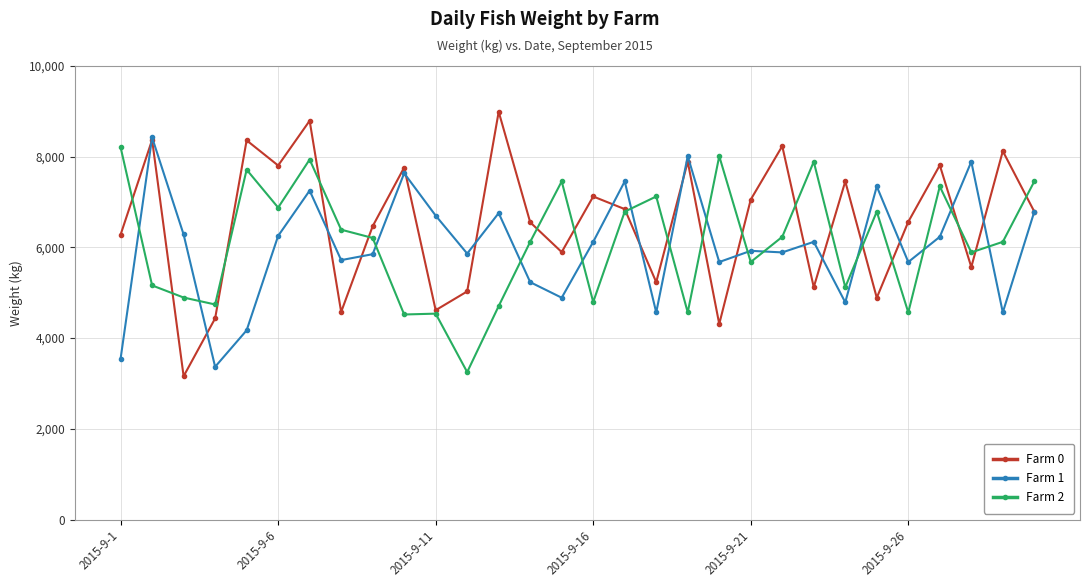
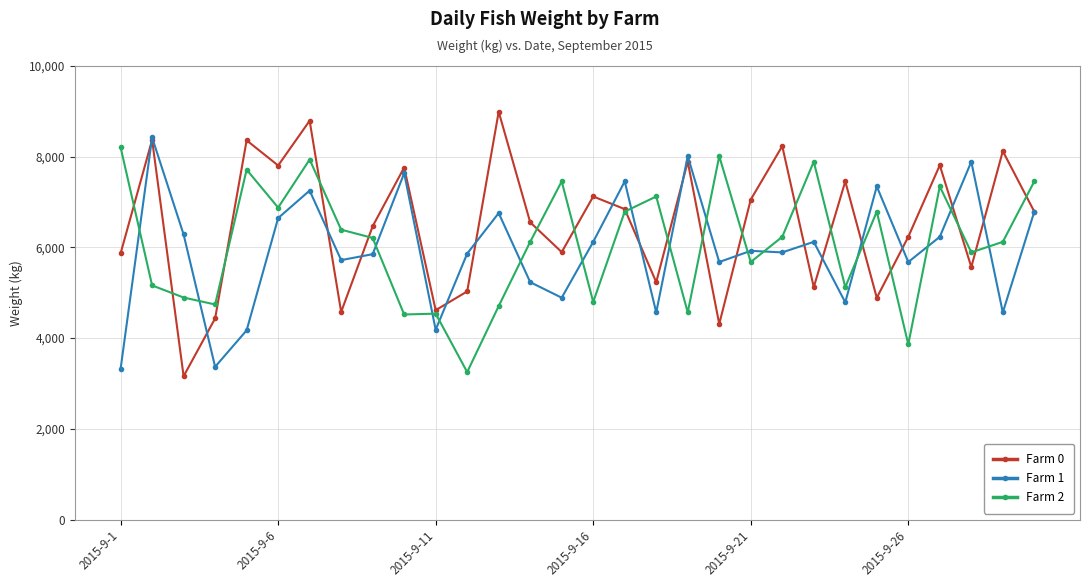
  {
    "Farm 0": {
-     "2015-9-1": "6,300",
+     "2015-9-1": "5,900",
      "2015-9-6": "7,800",
      "2015-9-11": "4,600",
      "2015-9-16": "7,100",
      "2015-9-21": "7,100",
-     "2015-9-26": "6,600"
+     "2015-9-26": "6,200"
    },
    "Farm 1": {
-     "2015-9-1": "3,500",
-     "2015-9-6": "6,300",
-     "2015-9-11": "6,700",
+     "2015-9-1": "3,300",
+     "2015-9-6": "6,600",
+     "2015-9-11": "4,200",
      "2015-9-16": "6,100",
      "2015-9-21": "5,900",
      "2015-9-26": "5,700"
    },
    "Farm 2": {
      "2015-9-1": "8,200",
      "2015-9-6": "6,900",
      "2015-9-11": "4,500",
      "2015-9-16": "4,800",
      "2015-9-21": "5,700",
-     "2015-9-26": "4,600"
+     "2015-9-26": "3,900"
    }
  }
